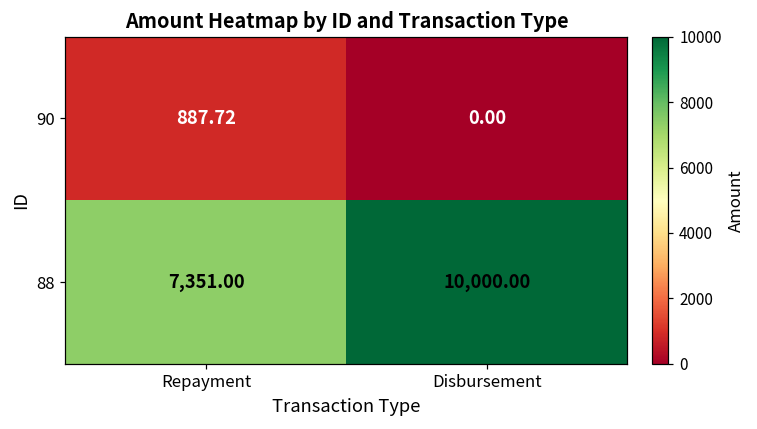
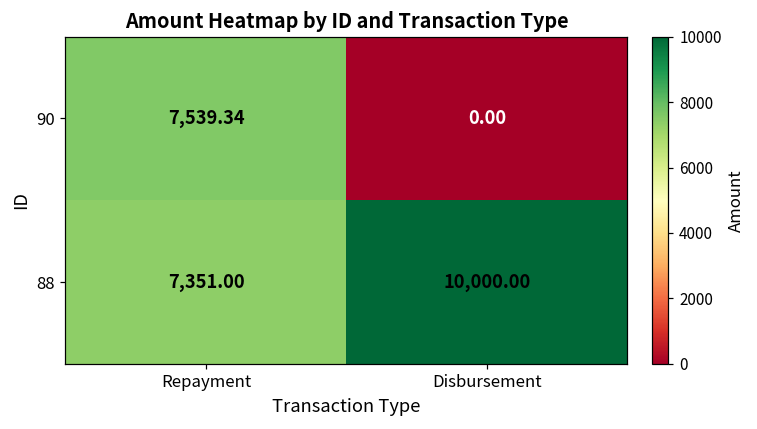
  {
    "90": {
-     "Repayment": "887.72",
+     "Repayment": "7,539.34",
      "Disbursement": "0.00"
    },
    "88": {
      "Repayment": "7,351.00",
      "Disbursement": "10,000.00"
    }
  }
